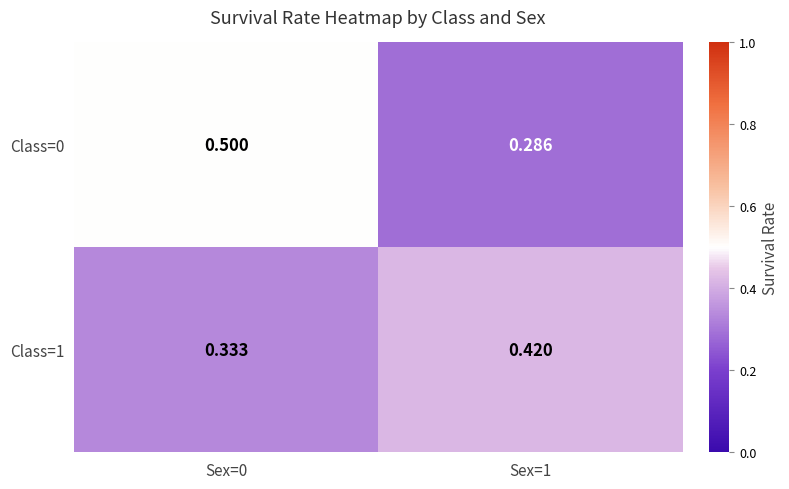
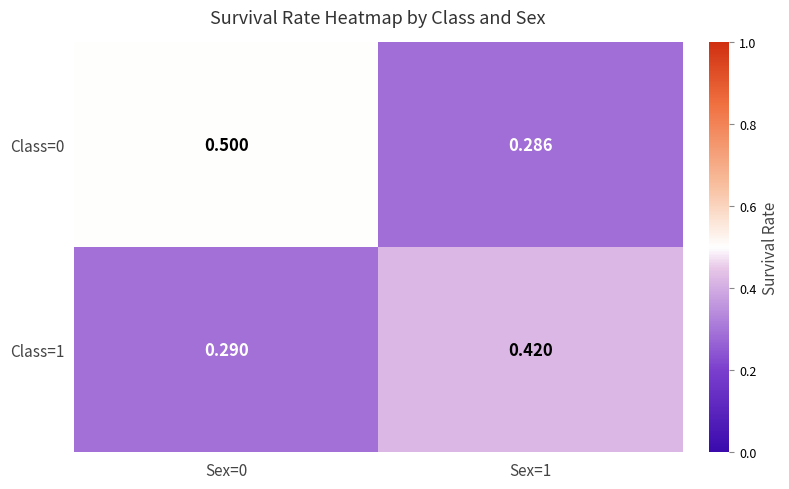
  {
    "Class=0": {
      "Sex=0": 0.500,
      "Sex=1": 0.286
    },
    "Class=1": {
-     "Sex=0": 0.333,
+     "Sex=0": 0.290,
      "Sex=1": 0.420
    }
  }
